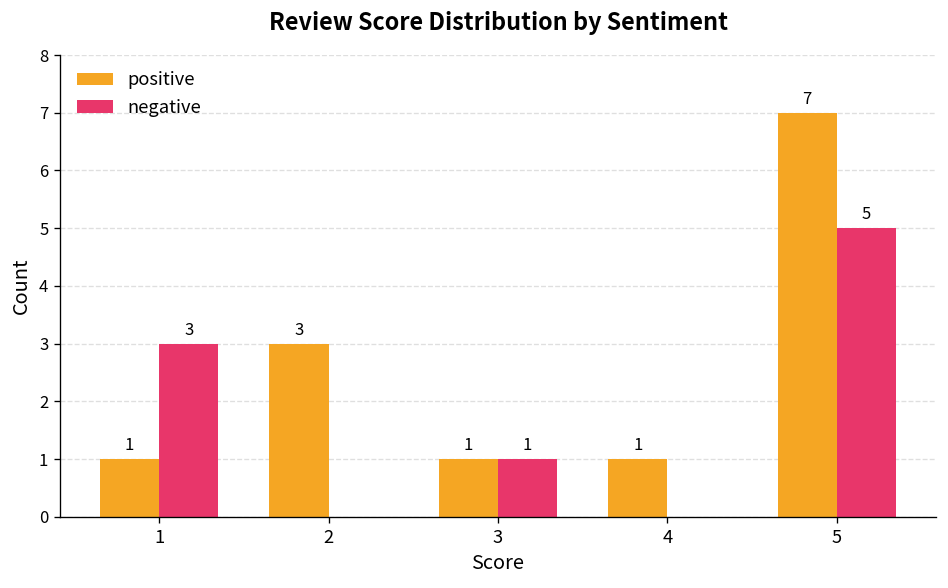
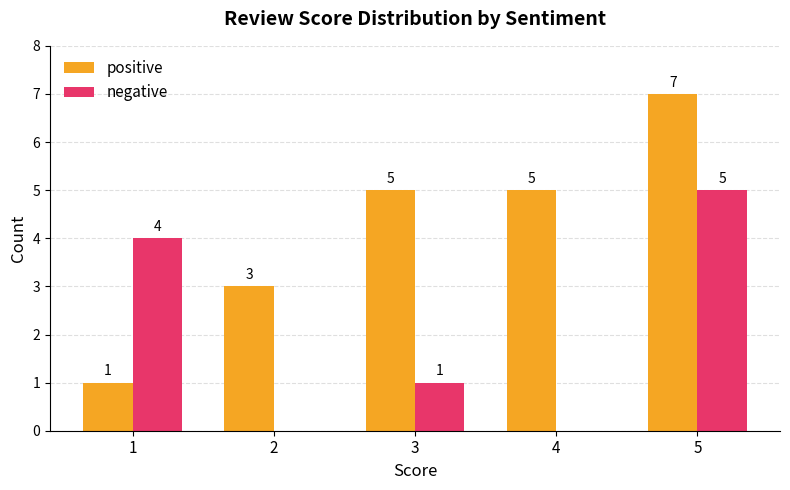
  {
    "positive": {
      "1": 1,
      "2": 3,
-     "3": 1,
-     "4": 1,
+     "3": 5,
+     "4": 5,
      "5": 7
    },
    "negative": {
-     "1": 3,
+     "1": 4,
      "3": 1,
      "5": 5
    }
  }
